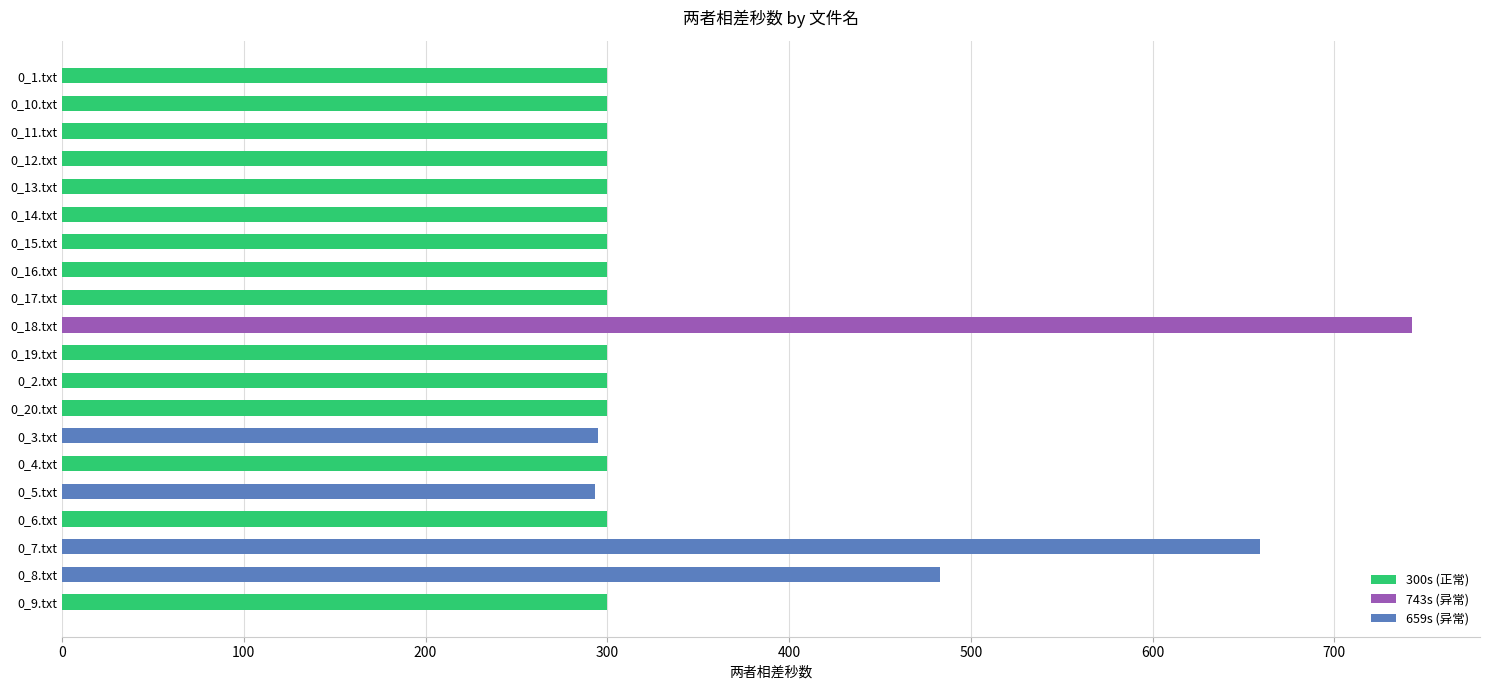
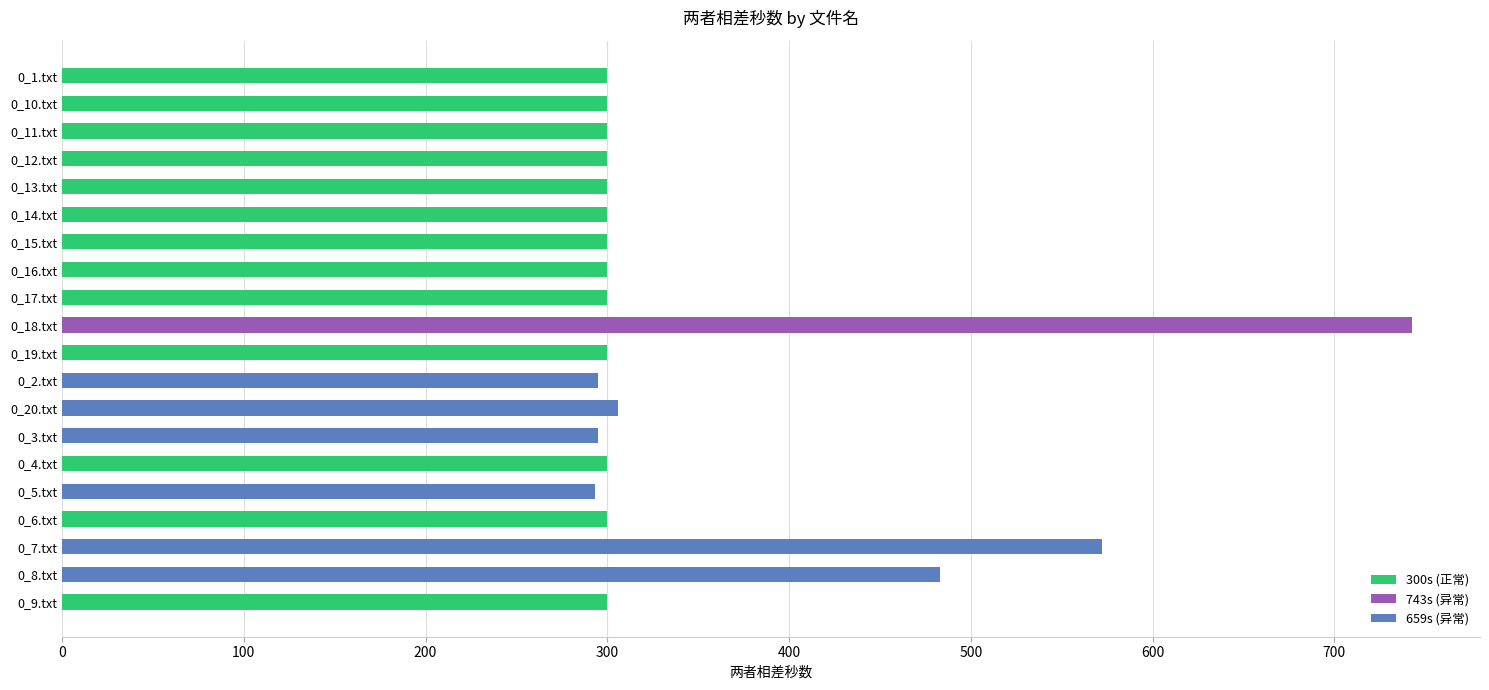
  {
    "0_1.txt": 300,
    "0_10.txt": 300,
    "0_11.txt": 300,
    "0_12.txt": 300,
    "0_13.txt": 300,
    "0_14.txt": 300,
    "0_15.txt": 300,
    "0_16.txt": 300,
    "0_17.txt": 300,
    "0_18.txt": 743,
    "0_19.txt": 300,
-   "0_2.txt": 300,
-   "0_20.txt": 300,
+   "0_2.txt": 295,
+   "0_20.txt": 306,
    "0_3.txt": 295,
    "0_4.txt": 300,
    "0_5.txt": 293,
    "0_6.txt": 300,
-   "0_7.txt": 659,
+   "0_7.txt": 572,
    "0_8.txt": 483,
    "0_9.txt": 300
  }
